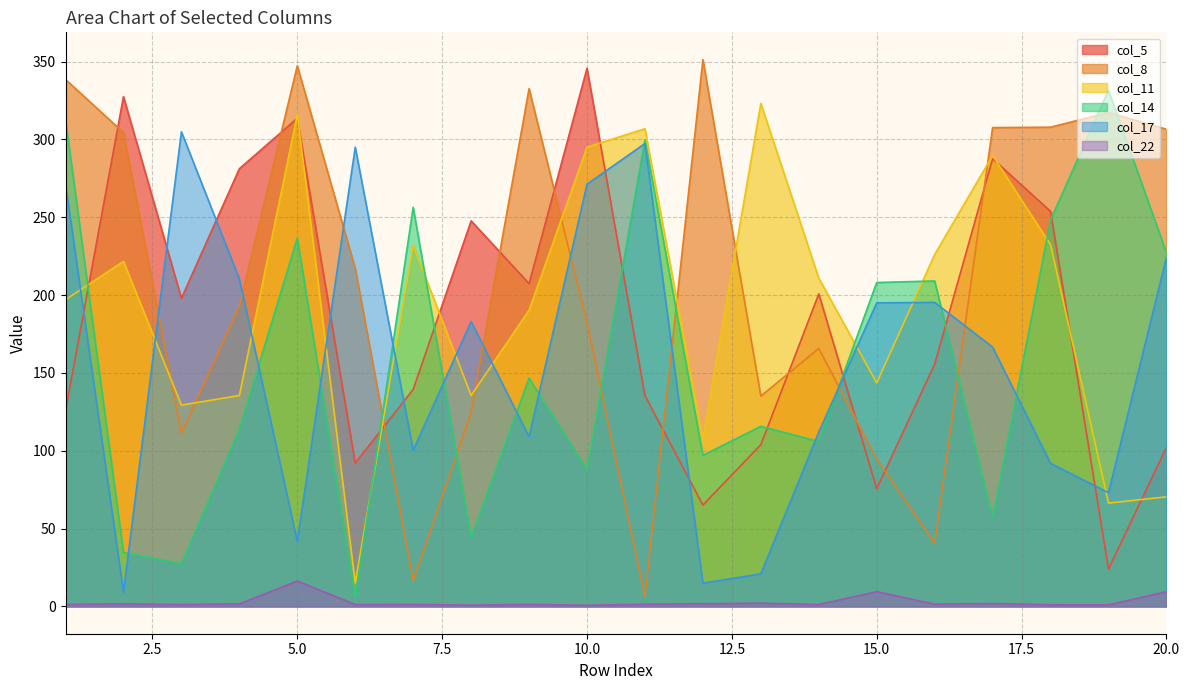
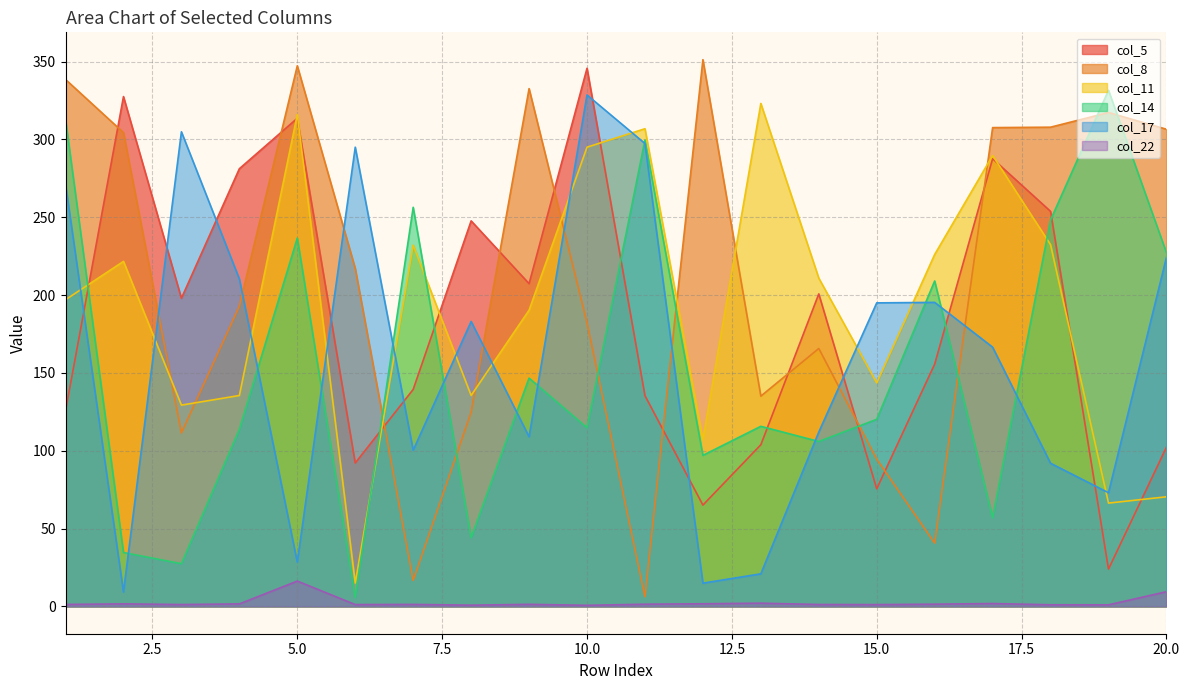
  {
    "col_11": {
      "5.0": 316,
      "10.0": 295,
      "15.0": 144,
      "20.0": 70
    },
    "col_14": {
      "5.0": 237,
-     "10.0": 88,
-     "15.0": 208,
+     "10.0": 115,
+     "15.0": 120,
      "20.0": 227
    },
    "col_17": {
-     "5.0": 42,
-     "10.0": 271,
+     "5.0": 28,
+     "10.0": 329,
      "15.0": 195,
      "20.0": 224
    },
    "col_22": {
      "5.0": 16,
      "10.0": 1,
-     "15.0": 9,
+     "15.0": 1,
      "20.0": 9
    }
  }
